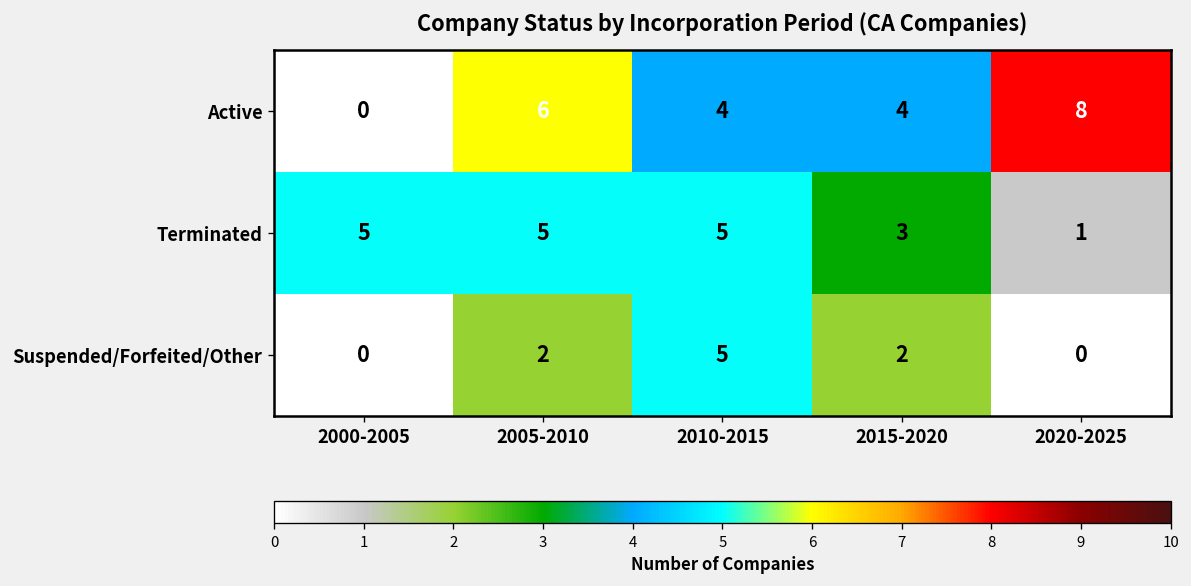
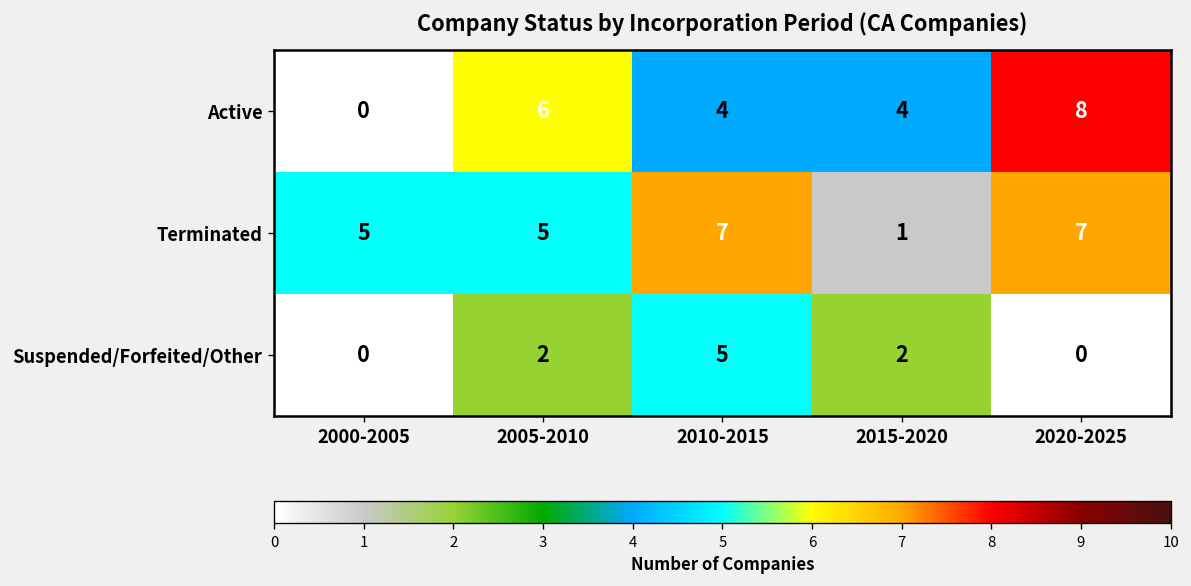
  {
    "Active": {
      "2000-2005": 0,
      "2005-2010": 6,
      "2010-2015": 4,
      "2015-2020": 4,
      "2020-2025": 8
    },
    "Terminated": {
      "2000-2005": 5,
      "2005-2010": 5,
-     "2010-2015": 5,
-     "2015-2020": 3,
-     "2020-2025": 1
+     "2010-2015": 7,
+     "2015-2020": 1,
+     "2020-2025": 7
    },
    "Suspended/Forfeited/Other": {
      "2000-2005": 0,
      "2005-2010": 2,
      "2010-2015": 5,
      "2015-2020": 2,
      "2020-2025": 0
    }
  }
